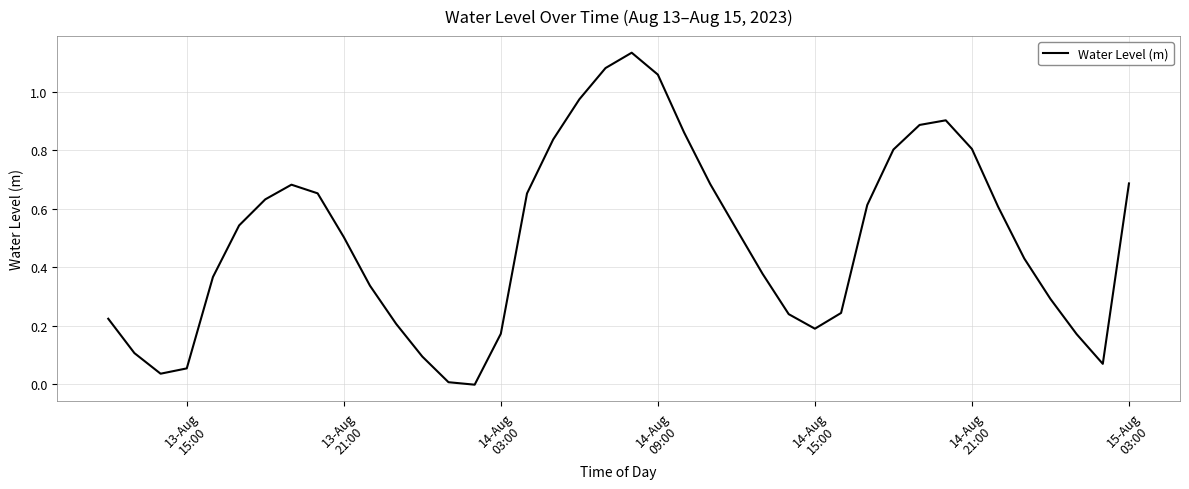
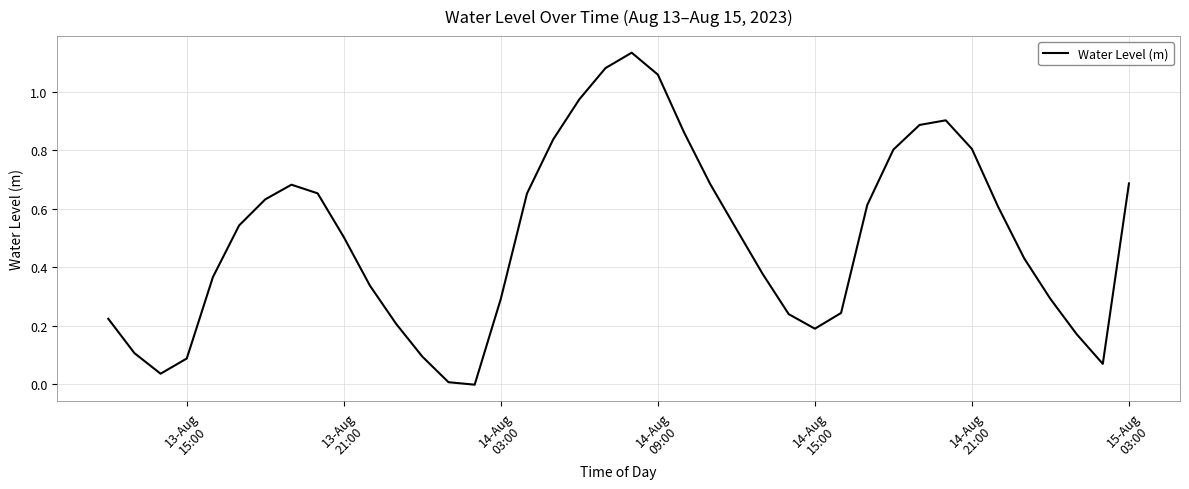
  {
-   "13-Aug 15:00": 0.05,
+   "13-Aug 15:00": 0.09,
    "13-Aug 21:00": 0.50,
-   "14-Aug 03:00": 0.17,
+   "14-Aug 03:00": 0.29,
    "14-Aug 09:00": 1.06,
    "14-Aug 15:00": 0.19,
    "14-Aug 21:00": 0.81,
    "15-Aug 03:00": 0.69
  }
